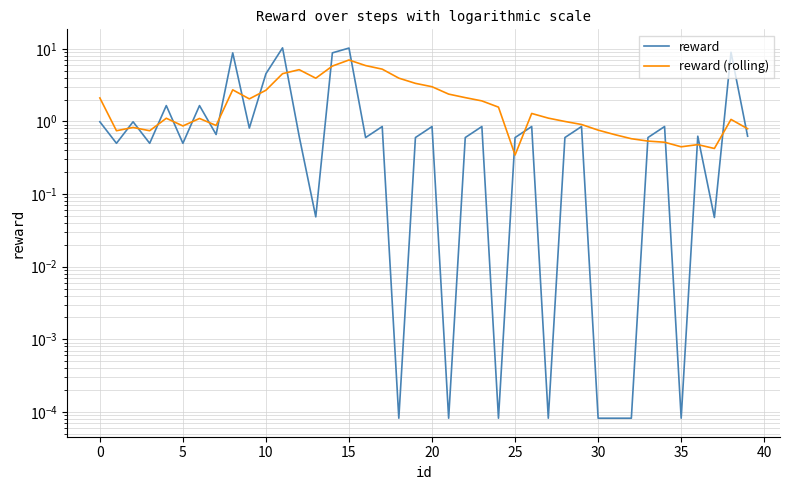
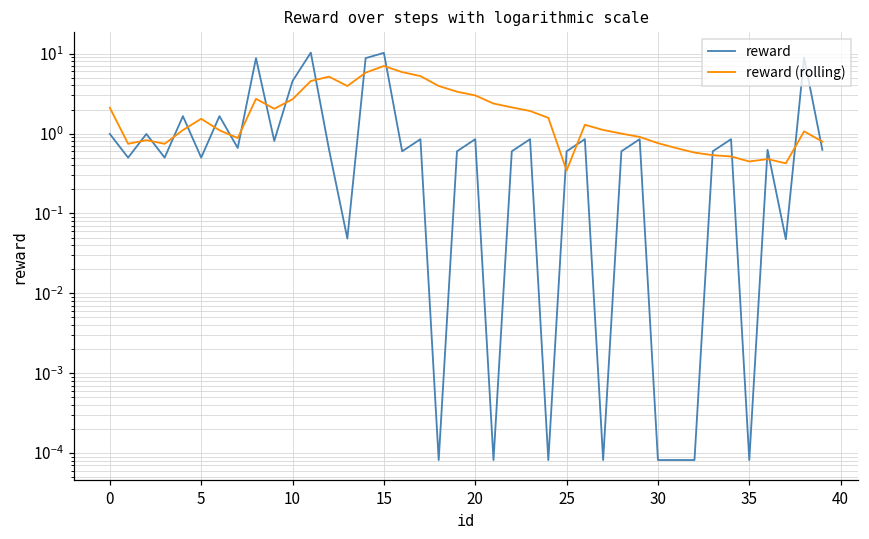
  {
    "reward": {
      "0": 1.0,
      "5": 0.5,
      "10": 5,
      "15": 10,
      "20": 0.9,
      "25": 0.6,
      "30": 0.00008,
      "35": 0.00008
    },
    "reward (rolling)": {
      "0": 2.1,
-     "5": 0.9,
+     "5": 1.5,
      "10": 2.7,
      "15": 7,
      "20": 3.0,
      "25": 0.3,
      "30": 0.8,
      "35": 0.4
    }
  }
